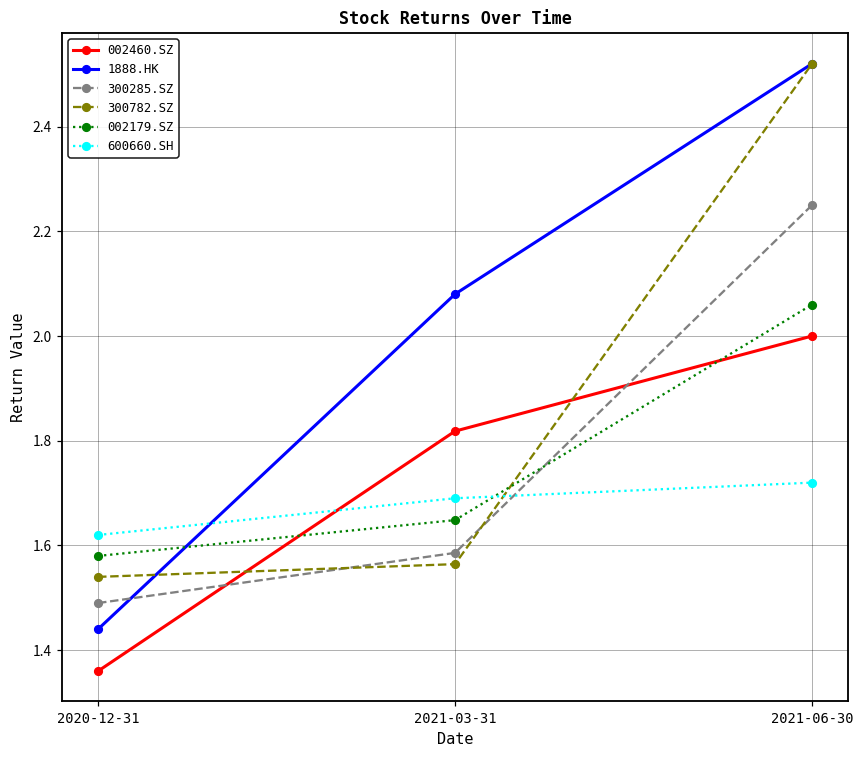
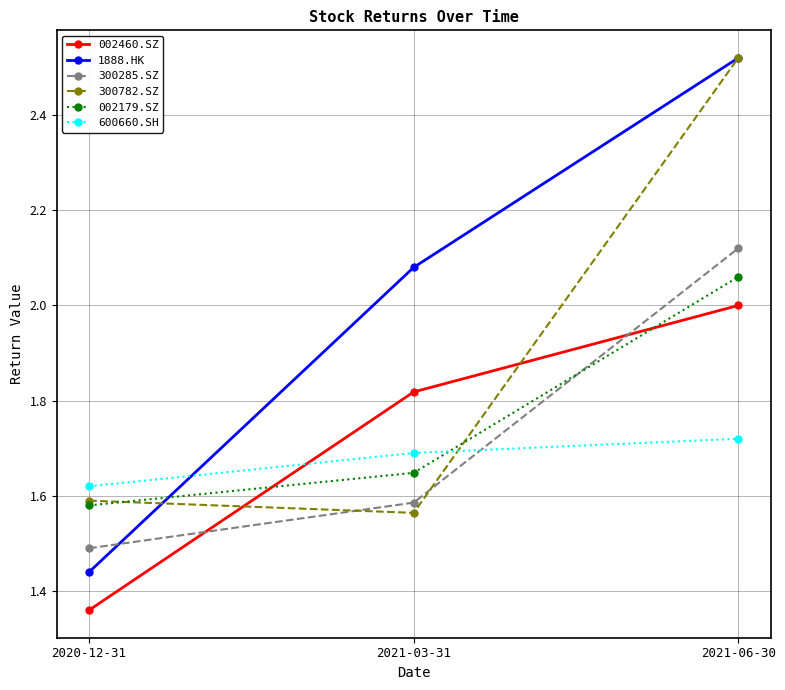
  {
    "002460.SZ": {
      "2020-12-31": 1.36,
      "2021-03-31": 1.82,
      "2021-06-30": 2.00
    },
    "1888.HK": {
      "2020-12-31": 1.44,
      "2021-03-31": 2.08
    },
    "300285.SZ": {
      "2020-12-31": 1.49,
      "2021-03-31": 1.59,
-     "2021-06-30": 2.25
+     "2021-06-30": 2.12
    },
    "300782.SZ": {
-     "2020-12-31": 1.54,
+     "2020-12-31": 1.59,
      "2021-03-31": 1.56
    },
    "002179.SZ": {
      "2020-12-31": 1.58,
      "2021-03-31": 1.65,
      "2021-06-30": 2.06
    },
    "600660.SH": {
      "2020-12-31": 1.62,
      "2021-03-31": 1.69,
      "2021-06-30": 1.72
    }
  }
